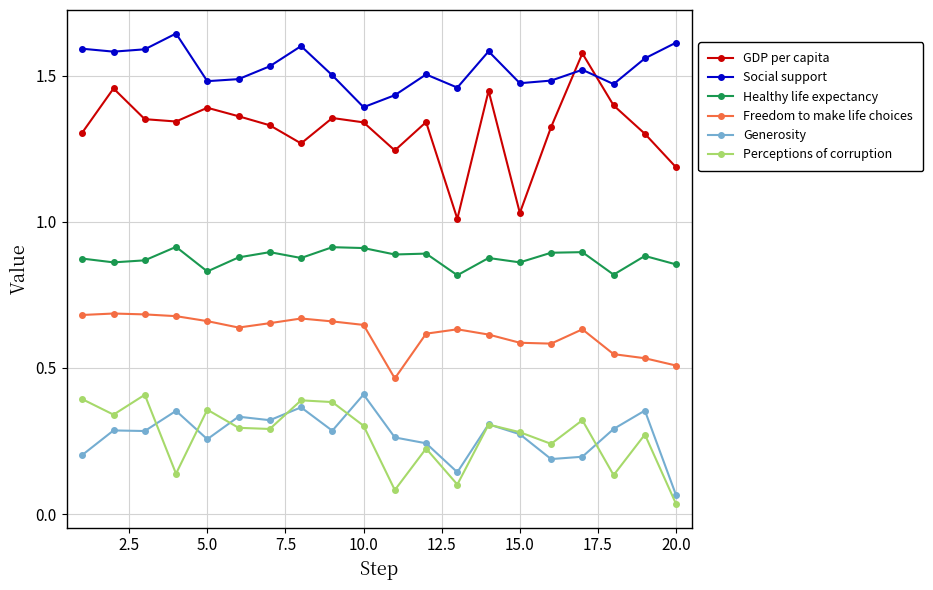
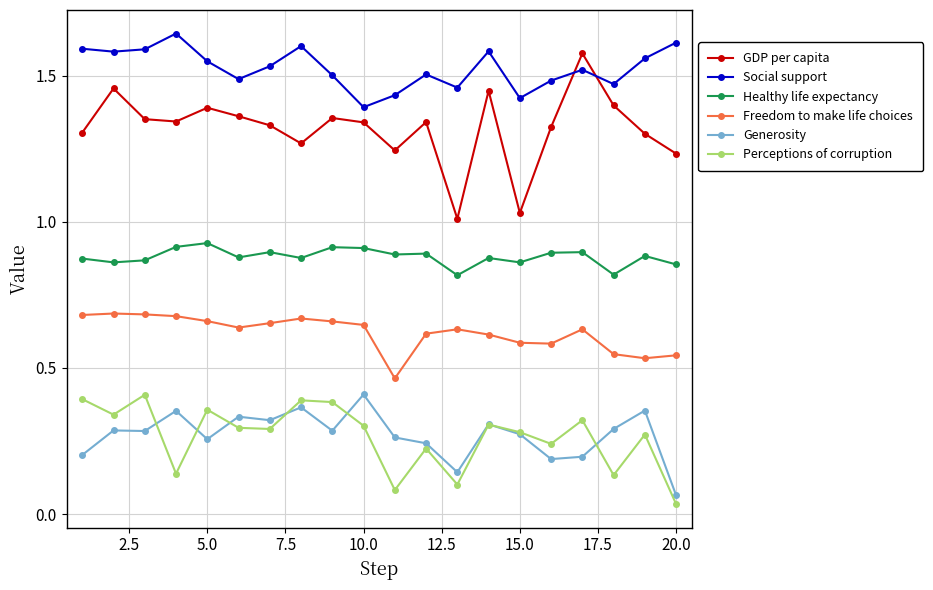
  {
    "GDP per capita": {
      "5.0": 1.39,
      "10.0": 1.34,
      "15.0": 1.03,
-     "20.0": 1.19
+     "20.0": 1.23
    },
    "Social support": {
-     "5.0": 1.48,
+     "5.0": 1.55,
      "10.0": 1.39,
-     "15.0": 1.47,
+     "15.0": 1.42,
      "20.0": 1.61
    },
    "Healthy life expectancy": {
-     "5.0": 0.83,
+     "5.0": 0.93,
      "10.0": 0.91,
      "15.0": 0.86,
      "20.0": 0.85
    },
    "Freedom to make life choices": {
      "5.0": 0.66,
      "10.0": 0.65,
      "15.0": 0.59,
-     "20.0": 0.51
+     "20.0": 0.54
    },
    "Generosity": {
      "5.0": 0.26,
      "10.0": 0.41,
      "20.0": 0.06
    },
    "Perceptions of corruption": {
      "5.0": 0.36,
      "10.0": 0.30,
      "20.0": 0.03
    }
  }
